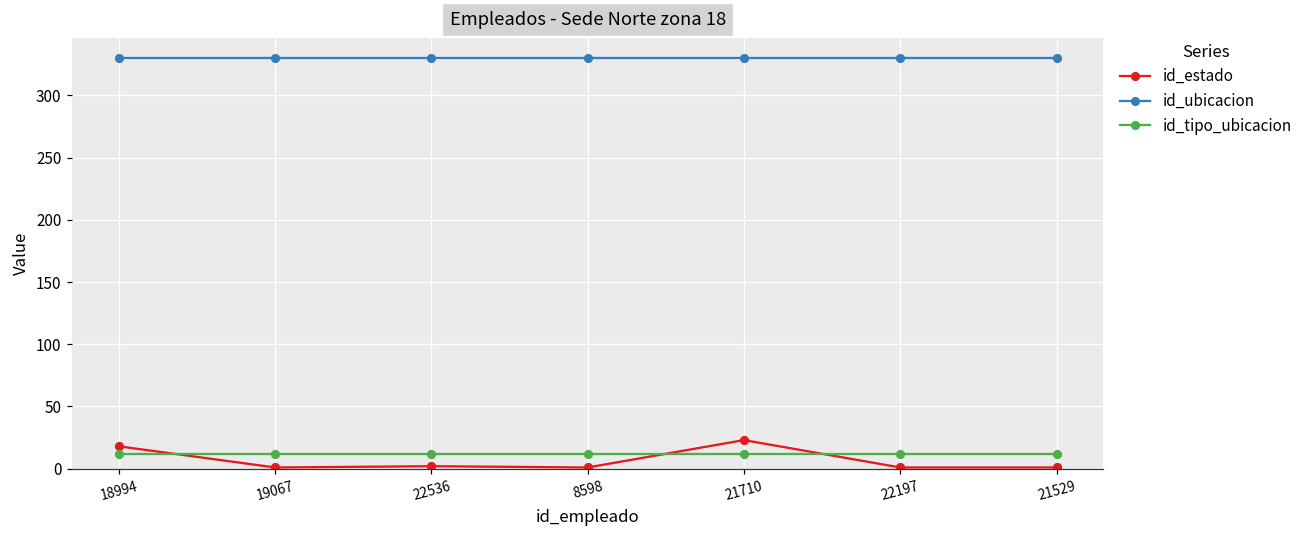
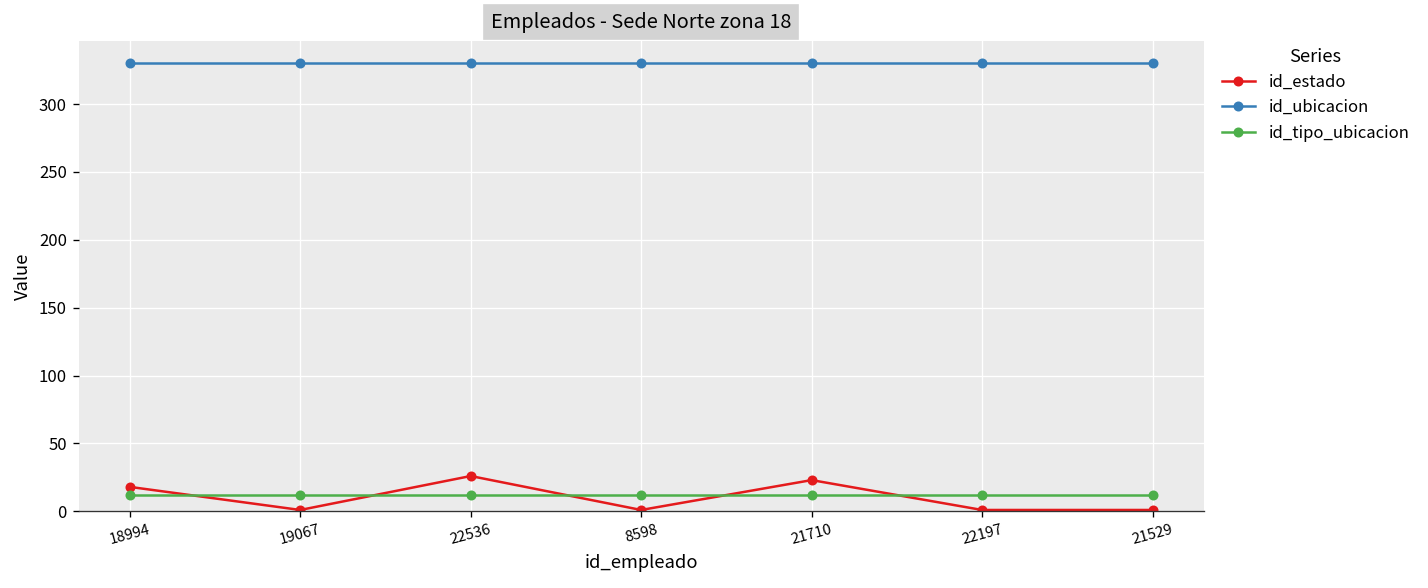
  {
    "id_estado": {
      "18994": 18,
      "19067": 1,
-     "22536": 2,
+     "22536": 26,
      "8598": 1,
      "21710": 23,
      "22197": 1,
      "21529": 1
    },
    "id_ubicacion": {
      "18994": 330,
      "19067": 330,
      "22536": 330,
      "8598": 330,
      "21710": 330,
      "22197": 330,
      "21529": 330
    },
    "id_tipo_ubicacion": {
      "18994": 12,
      "19067": 12,
      "22536": 12,
      "8598": 12,
      "21710": 12,
      "22197": 12,
      "21529": 12
    }
  }
